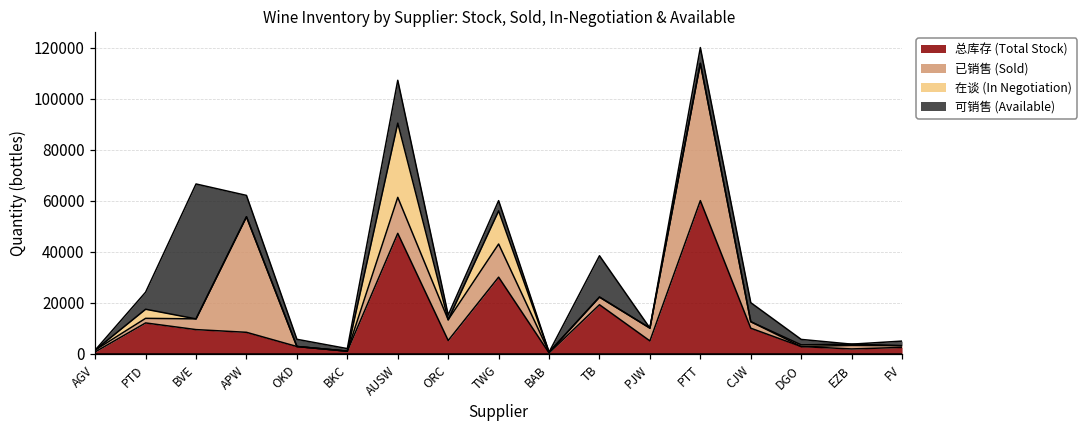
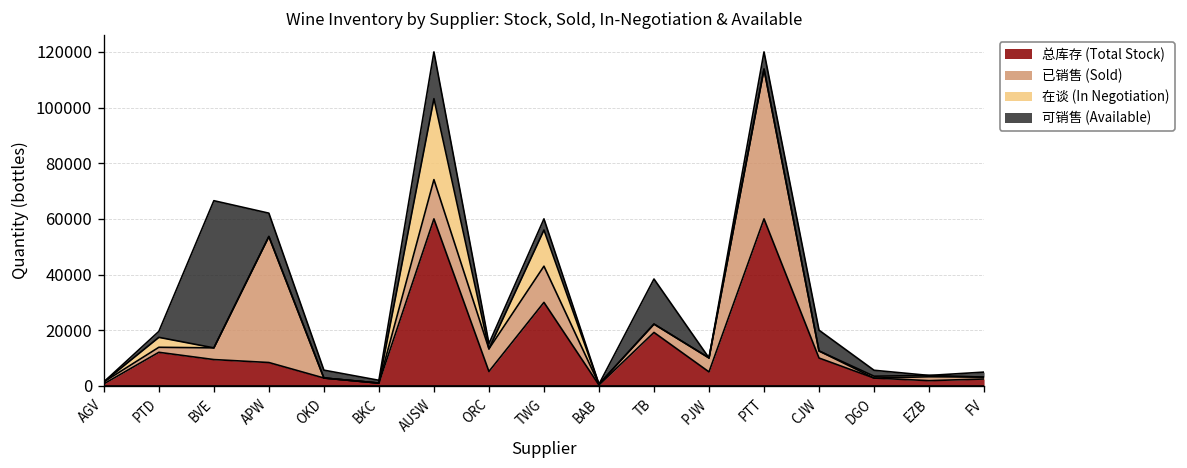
  {
    "总库存 (Total Stock)": {
      "PTD": 12000,
      "BVE": 9000,
      "APW": 8000,
-     "AUSW": 47000,
+     "AUSW": 60000,
      "ORC": 5000,
      "TWG": 30000,
      "TB": 19000,
      "PJW": 5000,
      "PTT": 60000,
      "CJW": 10000,
      "EZB": 2000
    },
    "已销售 (Sold)": {
      "PTD": 2000,
      "AUSW": 14000,
      "TWG": 13000
    },
    "在谈 (In Negotiation)": {
      "PTD": 4000,
      "AUSW": 29000,
      "TWG": 13000
    },
    "可销售 (Available)": {
-     "PTD": 7000,
+     "PTD": 2000,
      "BVE": 53000,
      "APW": 8000,
      "OKD": 3000,
      "AUSW": 17000,
      "ORC": 2000,
      "TWG": 4000,
      "TB": 16000,
      "PTT": 6000,
      "CJW": 7000,
      "DGO": 2000,
      "FV": 2000
    }
  }
